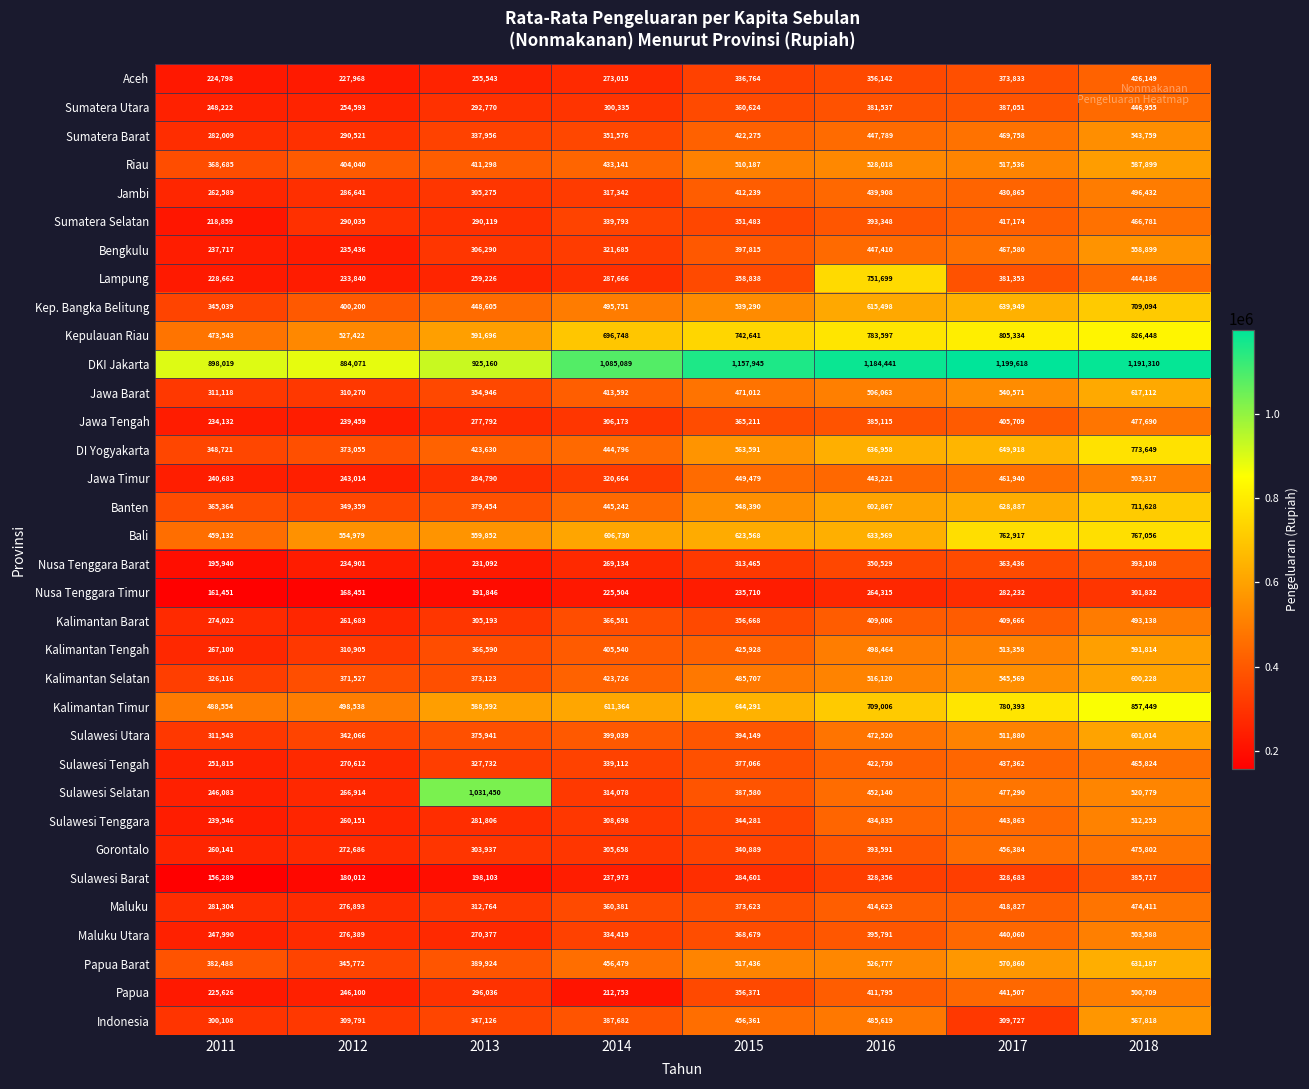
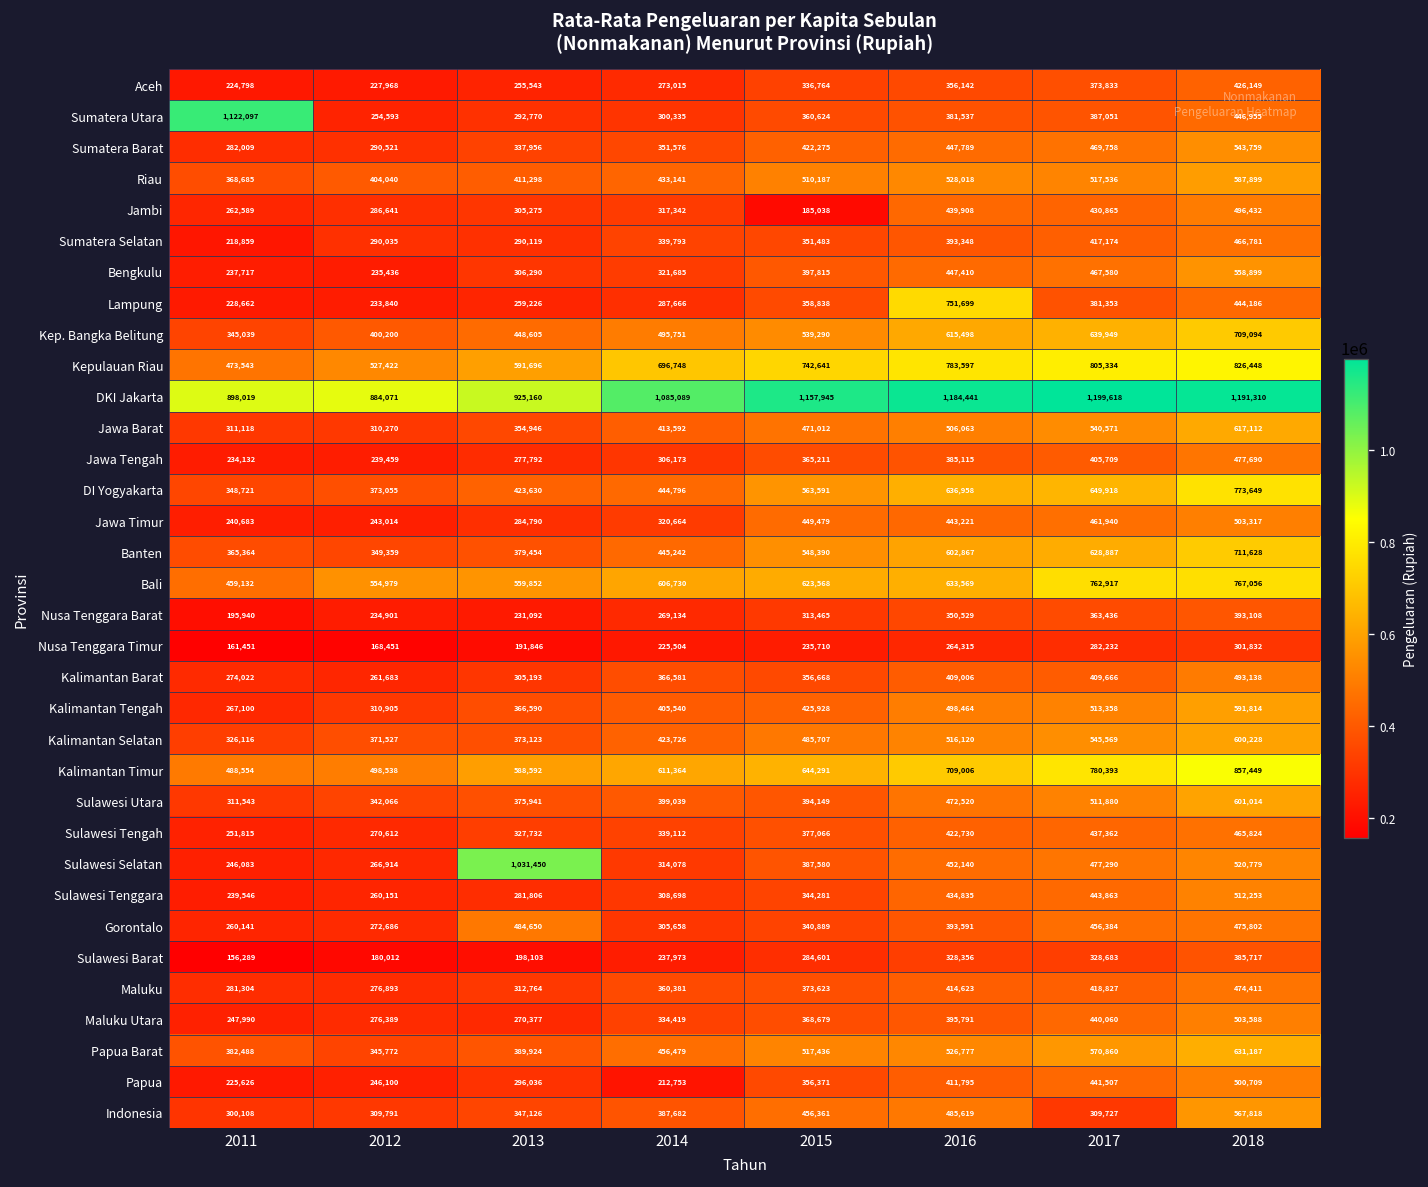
  {
    "Sumatera Utara": {
-     "2011": "248,222",
+     "2011": "1,122,097",
      "2012": "254,593",
      "2013": "292,770",
      "2014": "300,335",
      "2015": "360,624",
      "2016": "381,537",
      "2017": "387,051"
    },
    "Jambi": {
      "2011": "262,589",
      "2012": "286,641",
      "2013": "305,275",
      "2014": "317,342",
-     "2015": "412,239",
+     "2015": "185,038",
      "2016": "439,908",
      "2017": "430,865",
      "2018": "496,432"
    },
    "Gorontalo": {
      "2011": "260,141",
      "2012": "272,686",
-     "2013": "303,937",
+     "2013": "484,650",
      "2014": "305,658",
      "2015": "340,889",
      "2016": "393,591",
      "2017": "456,384",
      "2018": "475,802"
    }
  }
